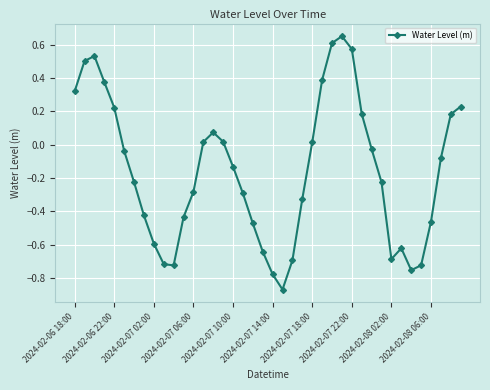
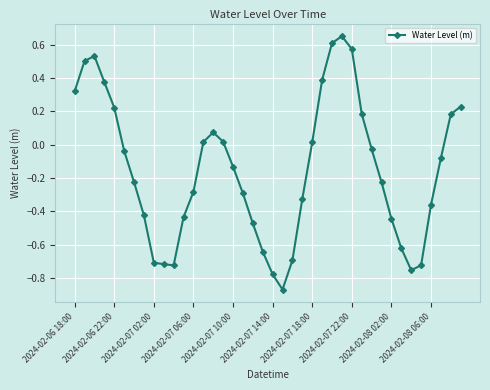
  {
    "2024-02-06 18:00": 0.32,
    "2024-02-06 22:00": 0.22,
-   "2024-02-07 02:00": -0.59,
+   "2024-02-07 02:00": -0.71,
    "2024-02-07 06:00": -0.28,
    "2024-02-07 10:00": -0.13,
    "2024-02-07 14:00": -0.78,
    "2024-02-07 18:00": 0.01,
    "2024-02-07 22:00": 0.57,
-   "2024-02-08 02:00": -0.69,
-   "2024-02-08 06:00": -0.46
+   "2024-02-08 02:00": -0.44,
+   "2024-02-08 06:00": -0.36
  }
